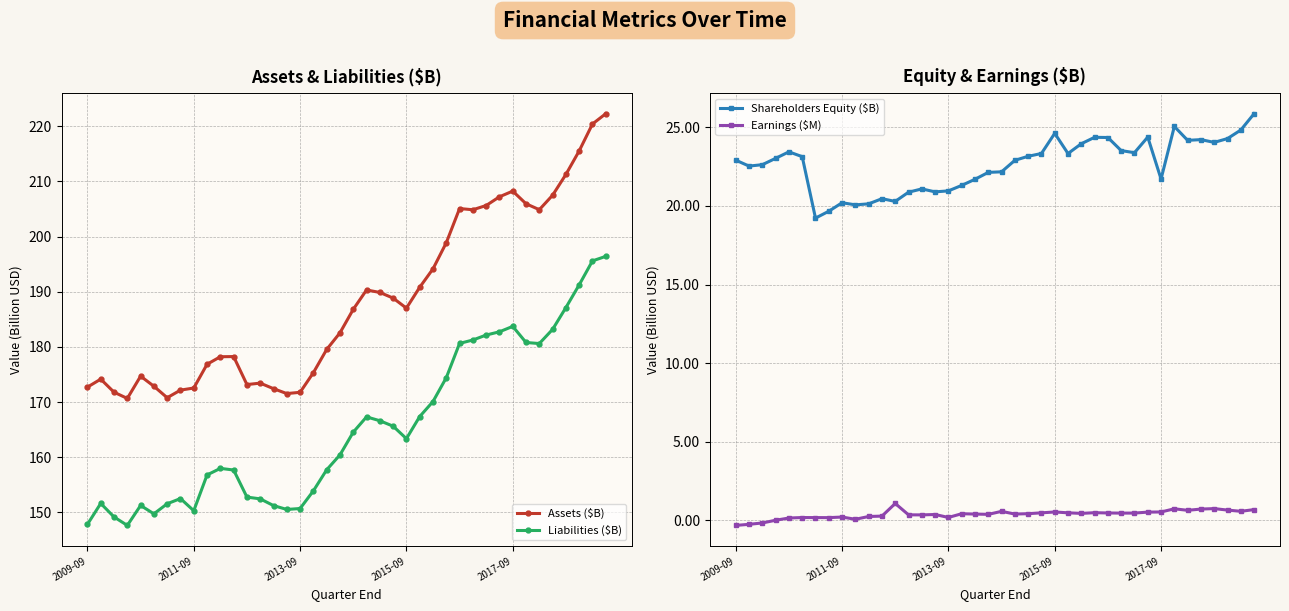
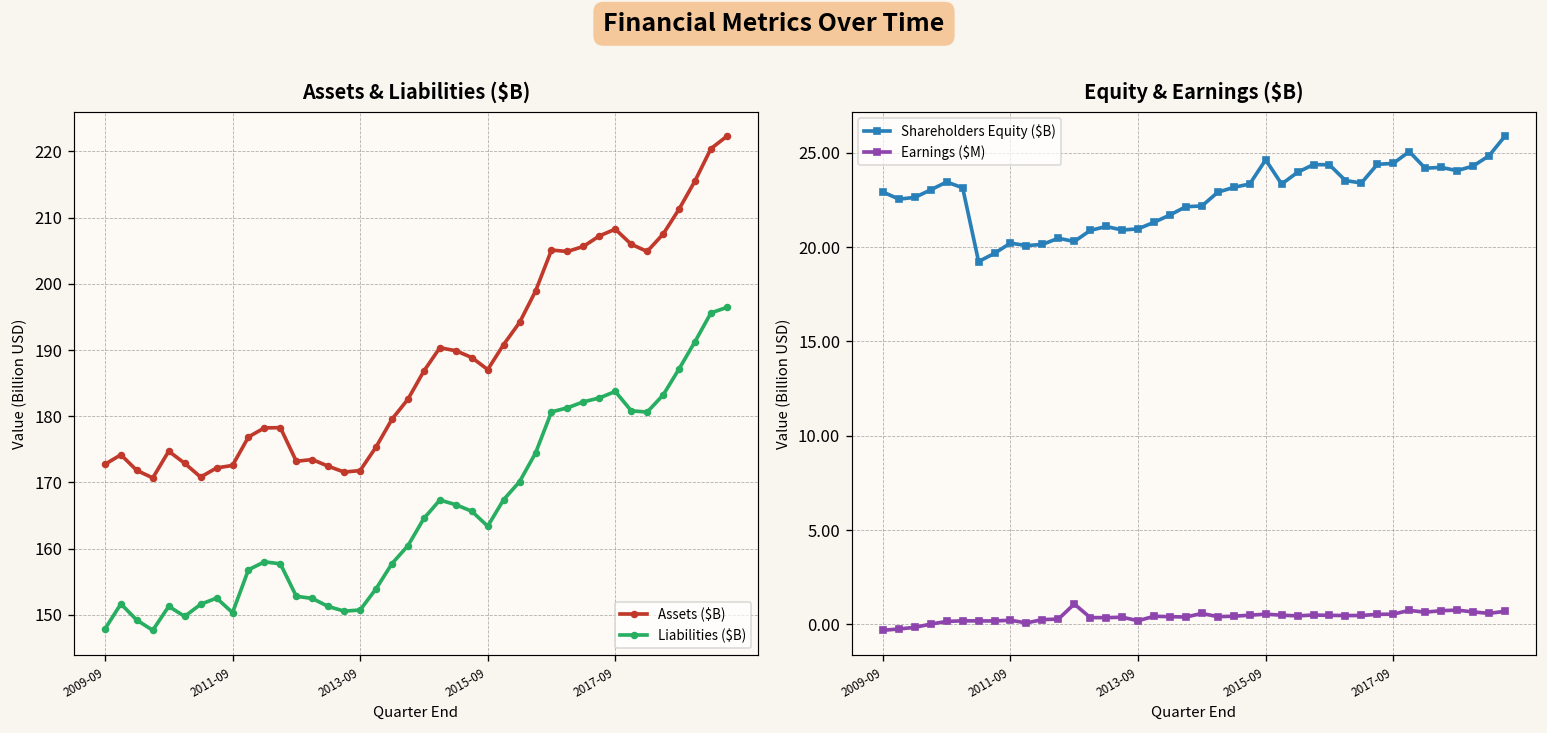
  {
    "Assets & Liabilities ($B)": {
      "Assets ($B)": {
        "2009-09": 173,
        "2011-09": 173,
        "2013-09": 172,
        "2015-09": 187,
        "2017-09": 208
      },
      "Liabilities ($B)": {
        "2009-09": 148,
        "2011-09": 150,
        "2013-09": 151,
        "2015-09": 163,
        "2017-09": 184
      }
    },
    "Equity & Earnings ($B)": {
      "Shareholders Equity ($B)": {
        "2009-09": 22.9,
        "2011-09": 20.2,
        "2013-09": 21.0,
        "2015-09": 24.6,
-       "2017-09": 21.7
+       "2017-09": 24.4
      },
      "Earnings ($M)": {
        "2009-09": -0.3,
        "2011-09": 0.2,
        "2013-09": 0.2,
        "2015-09": 0.5,
        "2017-09": 0.5
      }
    }
  }
